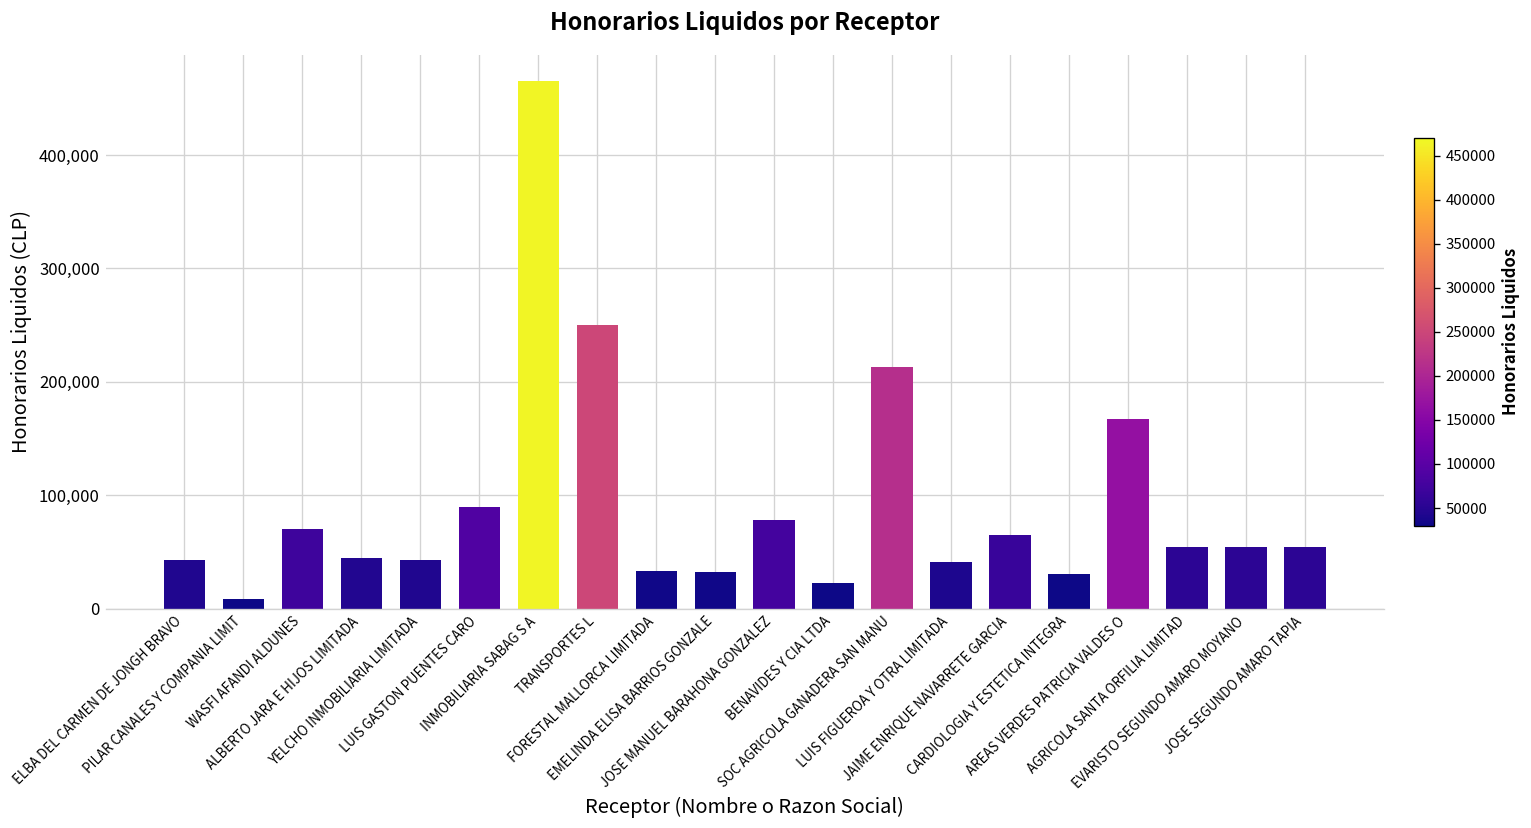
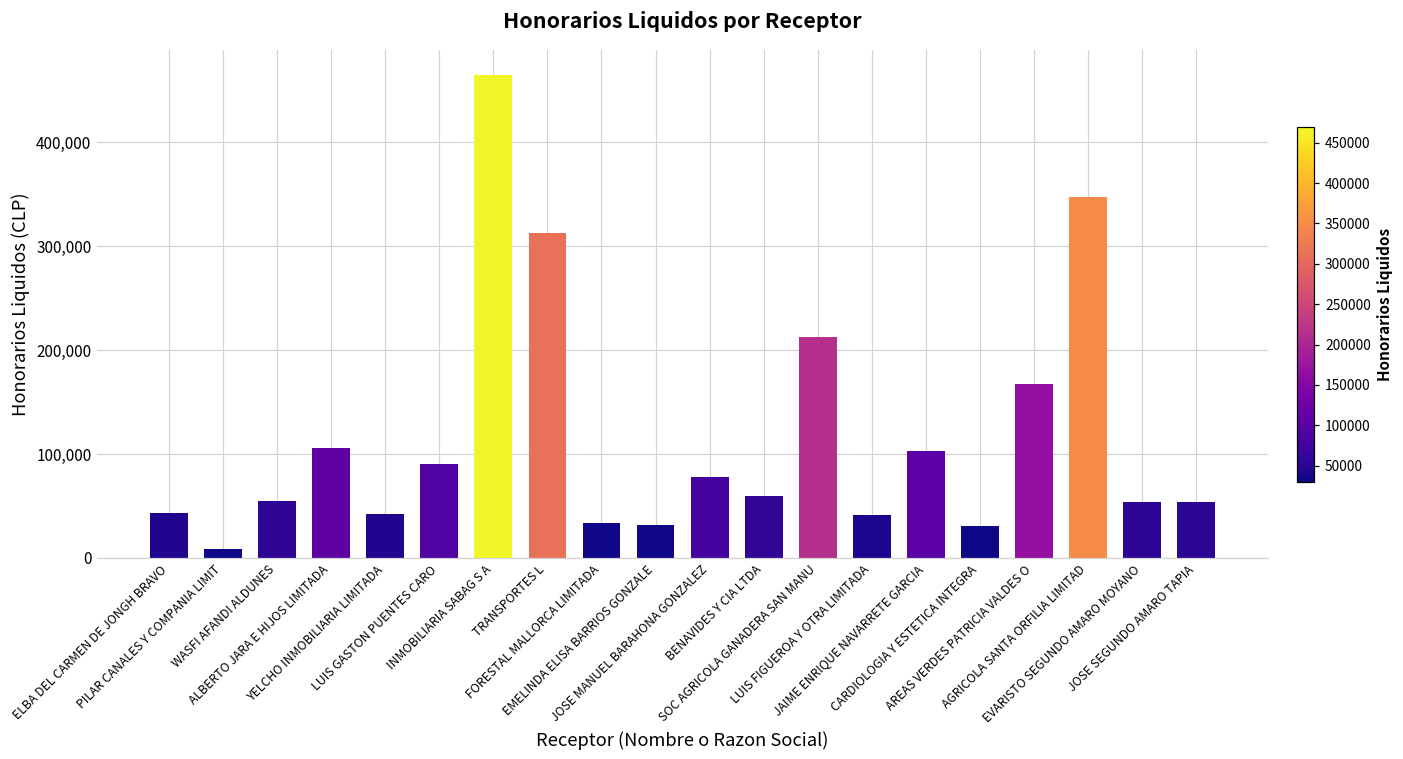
  {
    "ELBA DEL CARMEN DE JONGH BRAVO": "40,000",
    "PILAR CANALES Y COMPANIA LIMIT": "10,000",
-   "WASFI AFANDI ALDUNES": "70,000",
-   "ALBERTO JARA E HIJOS LIMITADA": "40,000",
+   "WASFI AFANDI ALDUNES": "50,000",
+   "ALBERTO JARA E HIJOS LIMITADA": "110,000",
    "YELCHO INMOBILIARIA LIMITADA": "40,000",
    "LUIS GASTON PUENTES CARO": "90,000",
    "INMOBILIARIA SABAG S A": "470,000",
-   "TRANSPORTES L": "250,000",
+   "TRANSPORTES L": "310,000",
    "FORESTAL MALLORCA LIMITADA": "30,000",
    "EMELINDA ELISA BARRIOS GONZALE": "30,000",
    "JOSE MANUEL BARAHONA GONZALEZ": "80,000",
-   "BENAVIDES Y CIA LTDA": "20,000",
+   "BENAVIDES Y CIA LTDA": "60,000",
    "SOC AGRICOLA GANADERA SAN MANU": "210,000",
    "LUIS FIGUEROA Y OTRA LIMITADA": "40,000",
-   "JAIME ENRIQUE NAVARRETE GARCIA": "60,000",
+   "JAIME ENRIQUE NAVARRETE GARCIA": "100,000",
    "CARDIOLOGIA Y ESTETICA INTEGRA": "30,000",
    "AREAS VERDES PATRICIA VALDES O": "170,000",
-   "AGRICOLA SANTA ORFILIA LIMITAD": "50,000",
+   "AGRICOLA SANTA ORFILIA LIMITAD": "350,000",
    "EVARISTO SEGUNDO AMARO MOYANO": "50,000",
    "JOSE SEGUNDO AMARO TAPIA": "50,000"
  }
